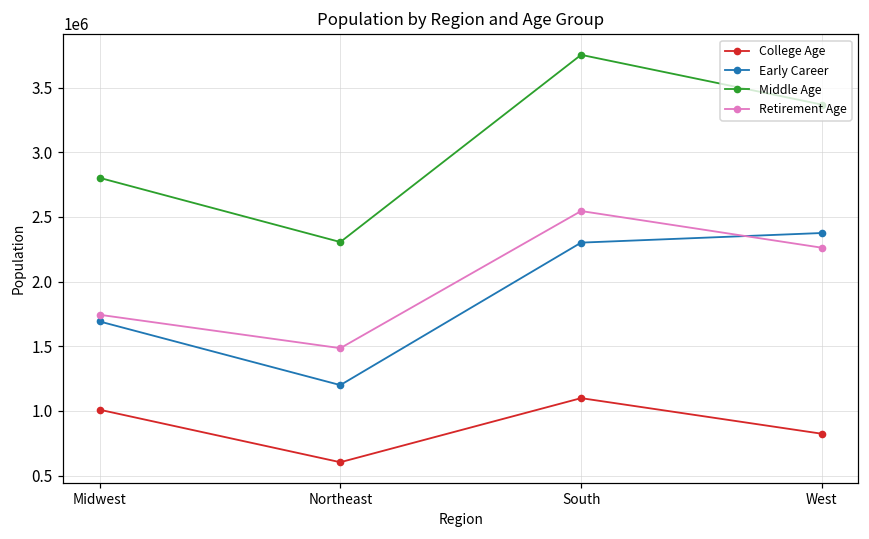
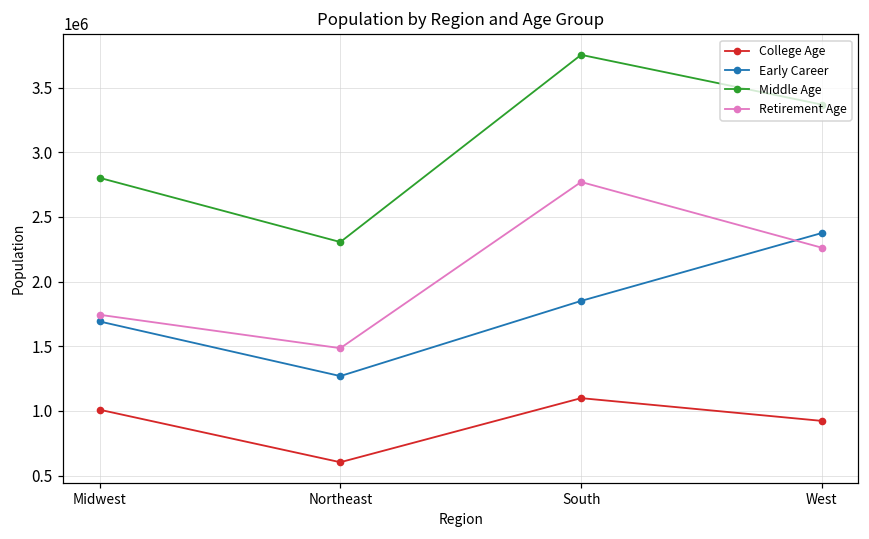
  {
    "College Age": {
      "Midwest": 1010000,
      "Northeast": 600000,
      "South": 1100000,
-     "West": 820000
+     "West": 920000
    },
    "Early Career": {
      "Midwest": 1690000,
-     "Northeast": 1200000,
-     "South": 2300000,
+     "Northeast": 1270000,
+     "South": 1850000,
      "West": 2380000
    },
    "Middle Age": {
      "Midwest": 2800000,
      "Northeast": 2310000,
      "South": 3750000
    },
    "Retirement Age": {
      "Midwest": 1740000,
      "Northeast": 1480000,
-     "South": 2550000,
+     "South": 2770000,
      "West": 2260000
    }
  }
